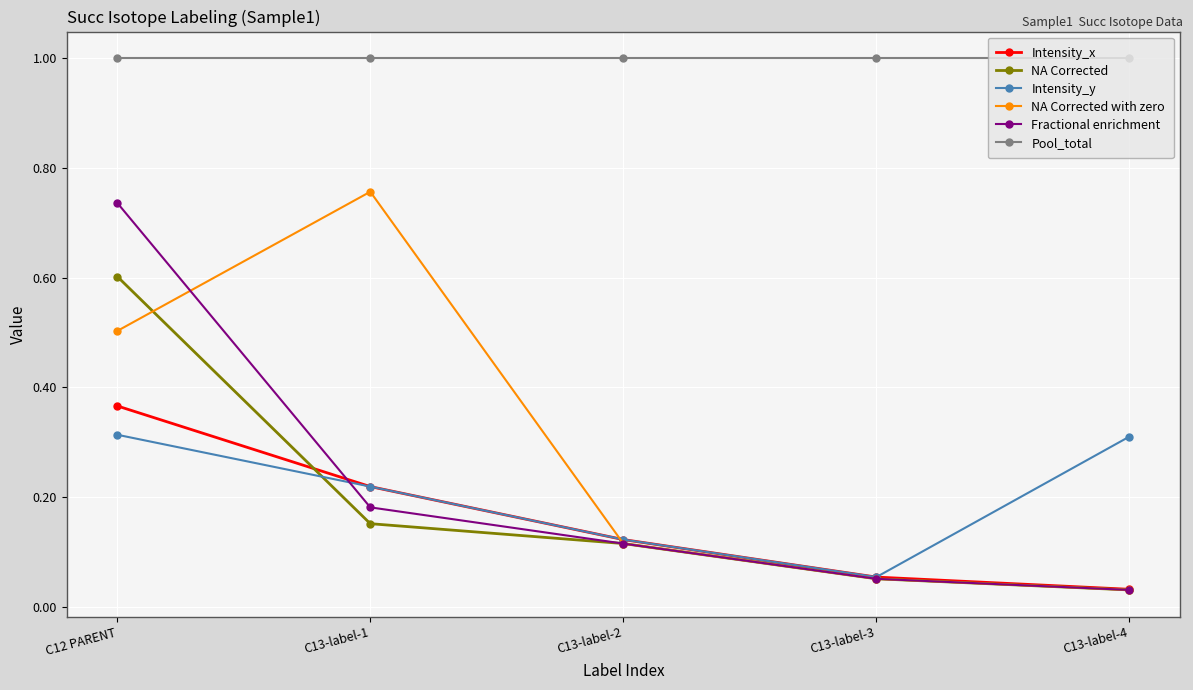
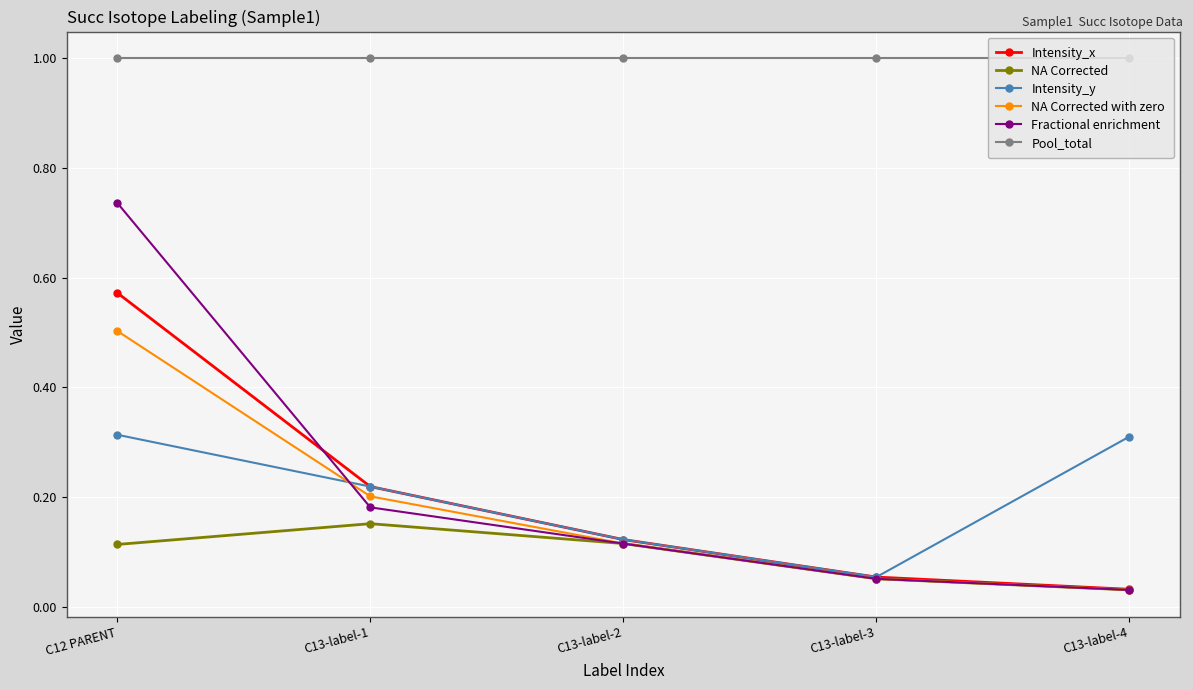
  {
    "Intensity_x": {
-     "C12 PARENT": 0.37
+     "C12 PARENT": 0.57
    },
    "NA Corrected": {
-     "C12 PARENT": 0.60,
+     "C12 PARENT": 0.11,
      "C13-label-1": 0.15
    },
    "Intensity_y": {
      "C12 PARENT": 0.31,
      "C13-label-4": 0.31
    },
    "NA Corrected with zero": {
      "C12 PARENT": 0.50,
-     "C13-label-1": 0.76
+     "C13-label-1": 0.20
    },
    "Fractional enrichment": {
      "C12 PARENT": 0.74,
      "C13-label-1": 0.18
    },
    "Pool_total": {
      "C12 PARENT": 1.00,
      "C13-label-1": 1.00,
      "C13-label-2": 1.00,
      "C13-label-3": 1.00
    }
  }
